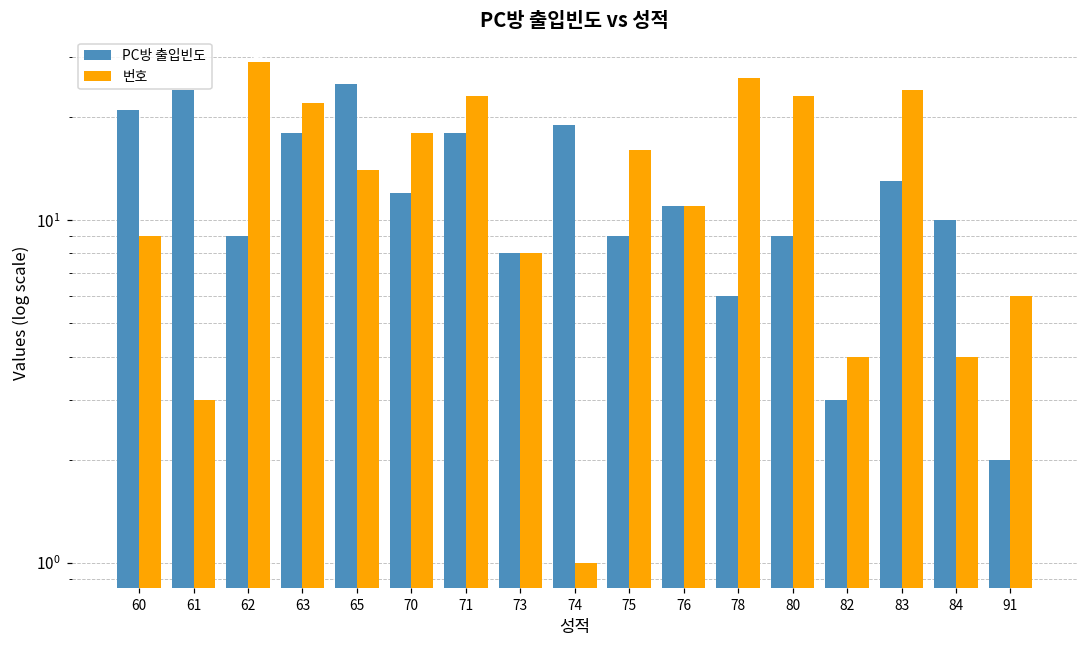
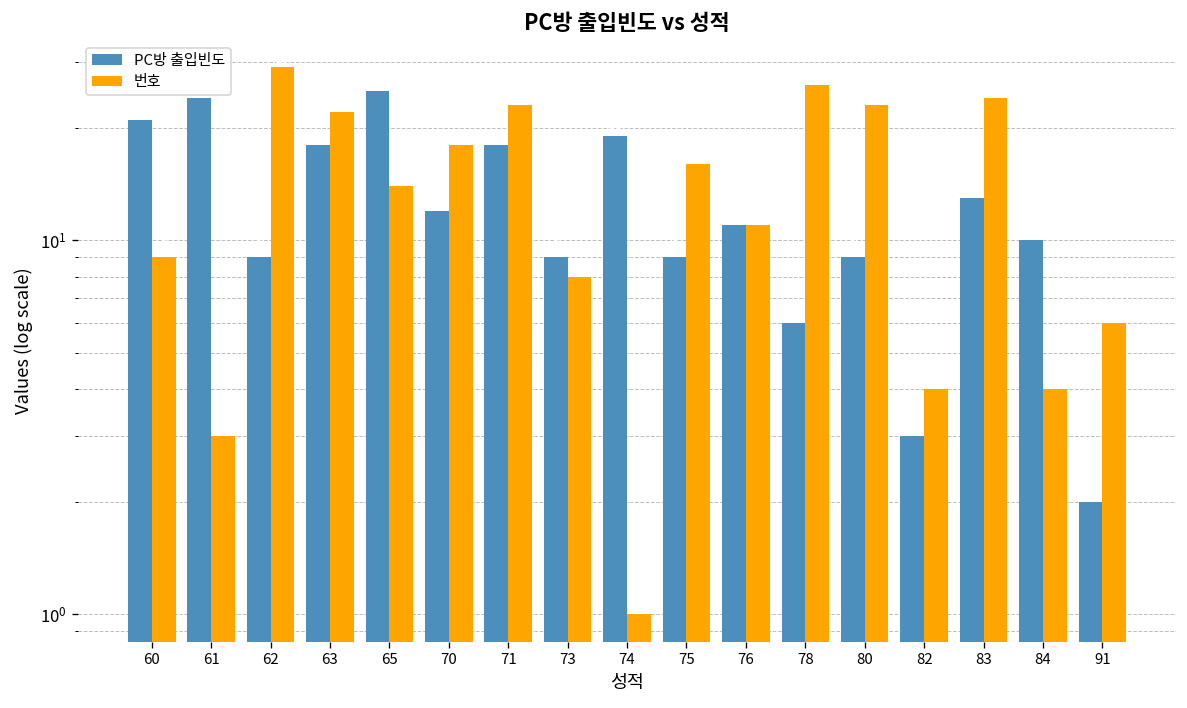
  {
    "PC방 출입빈도": {
      "60": 21,
      "62": 9,
      "63": 18,
      "65": 25,
      "70": 12,
      "71": 18,
-     "73": 8,
+     "73": 9,
      "74": 19,
      "75": 9,
      "76": 11,
      "78": 6,
      "80": 9,
      "82": 3,
      "83": 13,
      "84": 10,
      "91": 2
    },
    "번호": {
      "60": 9,
      "61": 3,
      "62": 29,
      "63": 22,
      "65": 14,
      "70": 18,
      "71": 23,
      "73": 8,
      "74": 1,
      "75": 16,
      "76": 11,
      "78": 26,
      "80": 23,
      "82": 4,
      "83": 24,
      "84": 4,
      "91": 6
    }
  }
